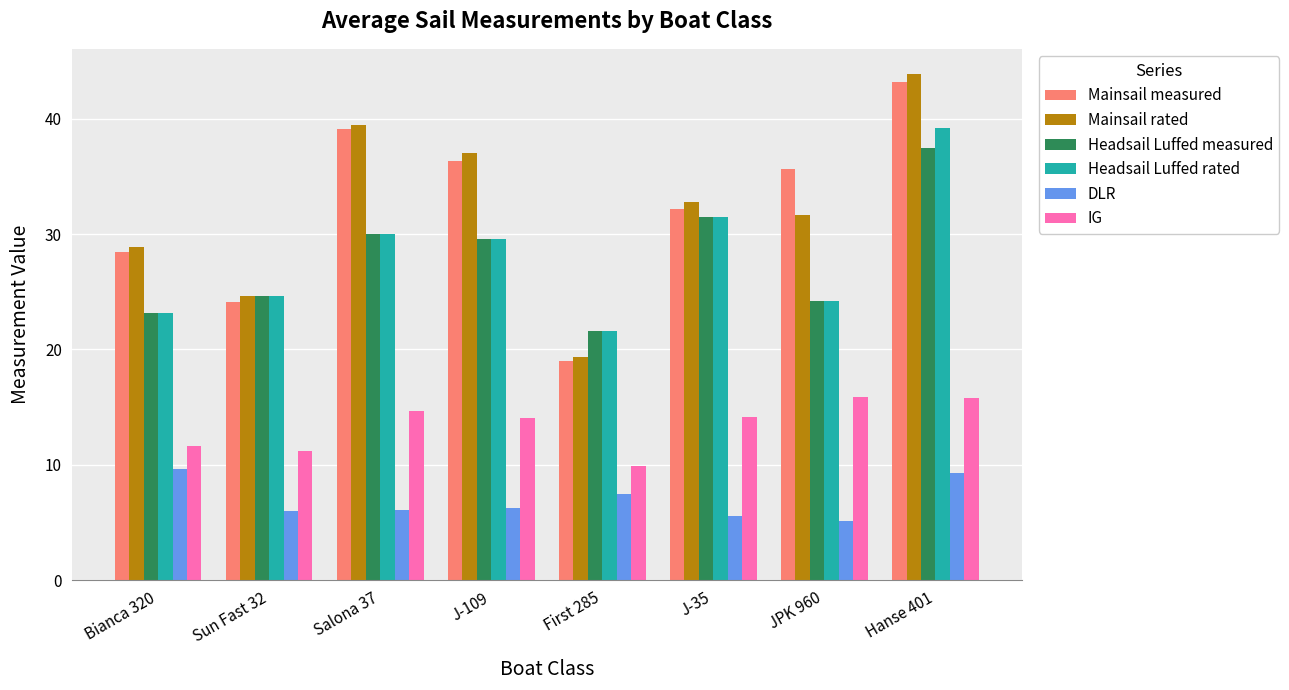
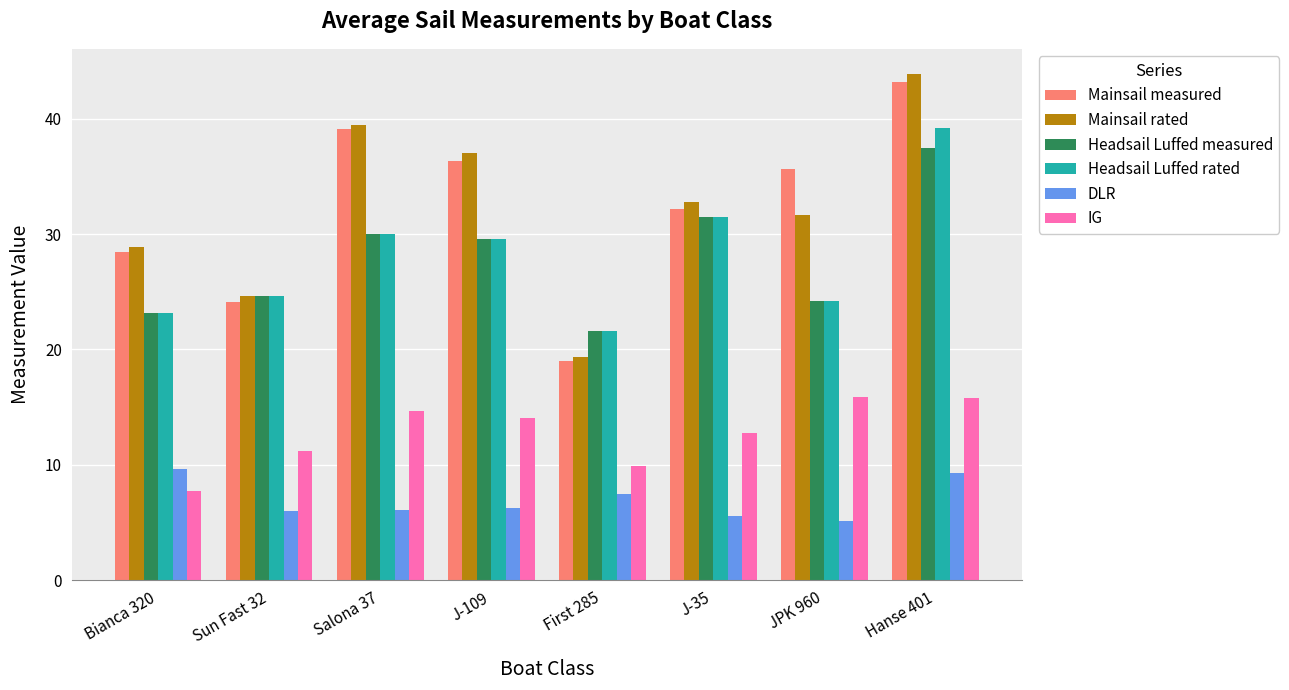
  {
    "Mainsail measured": {
      "Bianca 320": 28.4,
      "Sun Fast 32": 24.1,
      "Salona 37": 39.1,
      "J-109": 36.4,
      "First 285": 19.0,
      "J-35": 32.2,
      "JPK 960": 35.6,
      "Hanse 401": 43.2
    },
    "Mainsail rated": {
      "Bianca 320": 28.9,
      "Sun Fast 32": 24.6,
      "Salona 37": 39.5,
      "J-109": 37.1,
      "First 285": 19.4,
      "J-35": 32.8,
      "JPK 960": 31.7,
      "Hanse 401": 43.9
    },
    "Headsail Luffed measured": {
      "Bianca 320": 23.2,
      "Sun Fast 32": 24.7,
      "Salona 37": 30.0,
      "J-109": 29.6,
      "First 285": 21.6,
      "J-35": 31.5,
      "JPK 960": 24.2,
      "Hanse 401": 37.4
    },
    "Headsail Luffed rated": {
      "Bianca 320": 23.2,
      "Sun Fast 32": 24.7,
      "Salona 37": 30.0,
      "J-109": 29.6,
      "First 285": 21.6,
      "J-35": 31.5,
      "JPK 960": 24.2,
      "Hanse 401": 39.3
    },
    "DLR": {
      "Bianca 320": 9.7,
      "Sun Fast 32": 6.0,
      "Salona 37": 6.1,
      "J-109": 6.3,
      "First 285": 7.4,
      "J-35": 5.6,
      "JPK 960": 5.1,
      "Hanse 401": 9.3
    },
    "IG": {
-     "Bianca 320": 11.6,
+     "Bianca 320": 7.8,
      "Sun Fast 32": 11.2,
      "Salona 37": 14.7,
      "J-109": 14.0,
      "First 285": 9.9,
-     "J-35": 14.2,
+     "J-35": 12.7,
      "JPK 960": 15.9,
      "Hanse 401": 15.8
    }
  }
